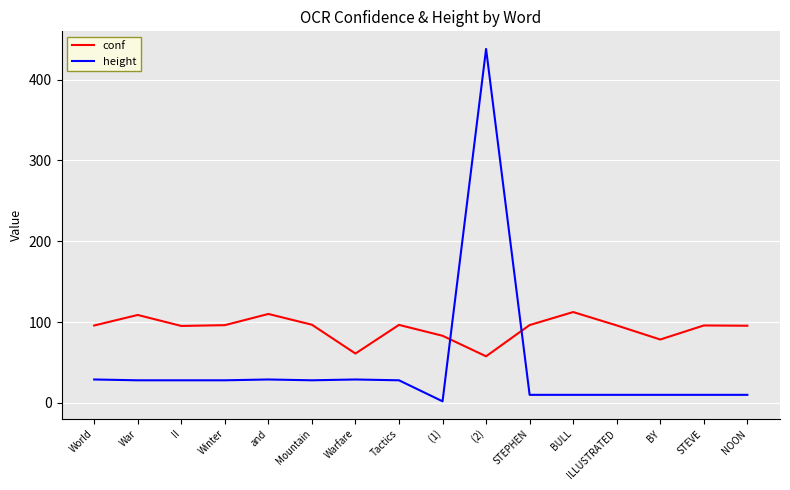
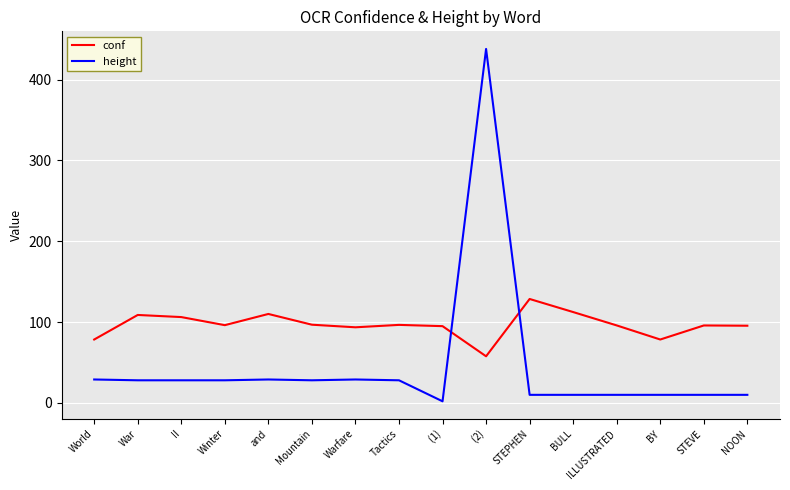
  {
    "conf": {
-     "World": 100,
+     "World": 80,
      "War": 110,
-     "II": 100,
+     "II": 110,
      "Winter": 100,
      "and": 110,
      "Mountain": 100,
-     "Warfare": 60,
+     "Warfare": 90,
      "Tactics": 100,
-     "(1)": 80,
+     "(1)": 100,
      "(2)": 60,
-     "STEPHEN": 100,
+     "STEPHEN": 130,
      "BULL": 110,
      "ILLUSTRATED": 100,
      "BY": 80,
      "STEVE": 100,
      "NOON": 100
    },
    "height": {
      "World": 30,
      "War": 30,
      "II": 30,
      "Winter": 30,
      "and": 30,
      "Mountain": 30,
      "Warfare": 30,
      "Tactics": 30,
      "(1)": 0,
      "(2)": 440,
      "STEPHEN": 10,
      "BULL": 10,
      "ILLUSTRATED": 10,
      "BY": 10,
      "STEVE": 10,
      "NOON": 10
    }
  }
